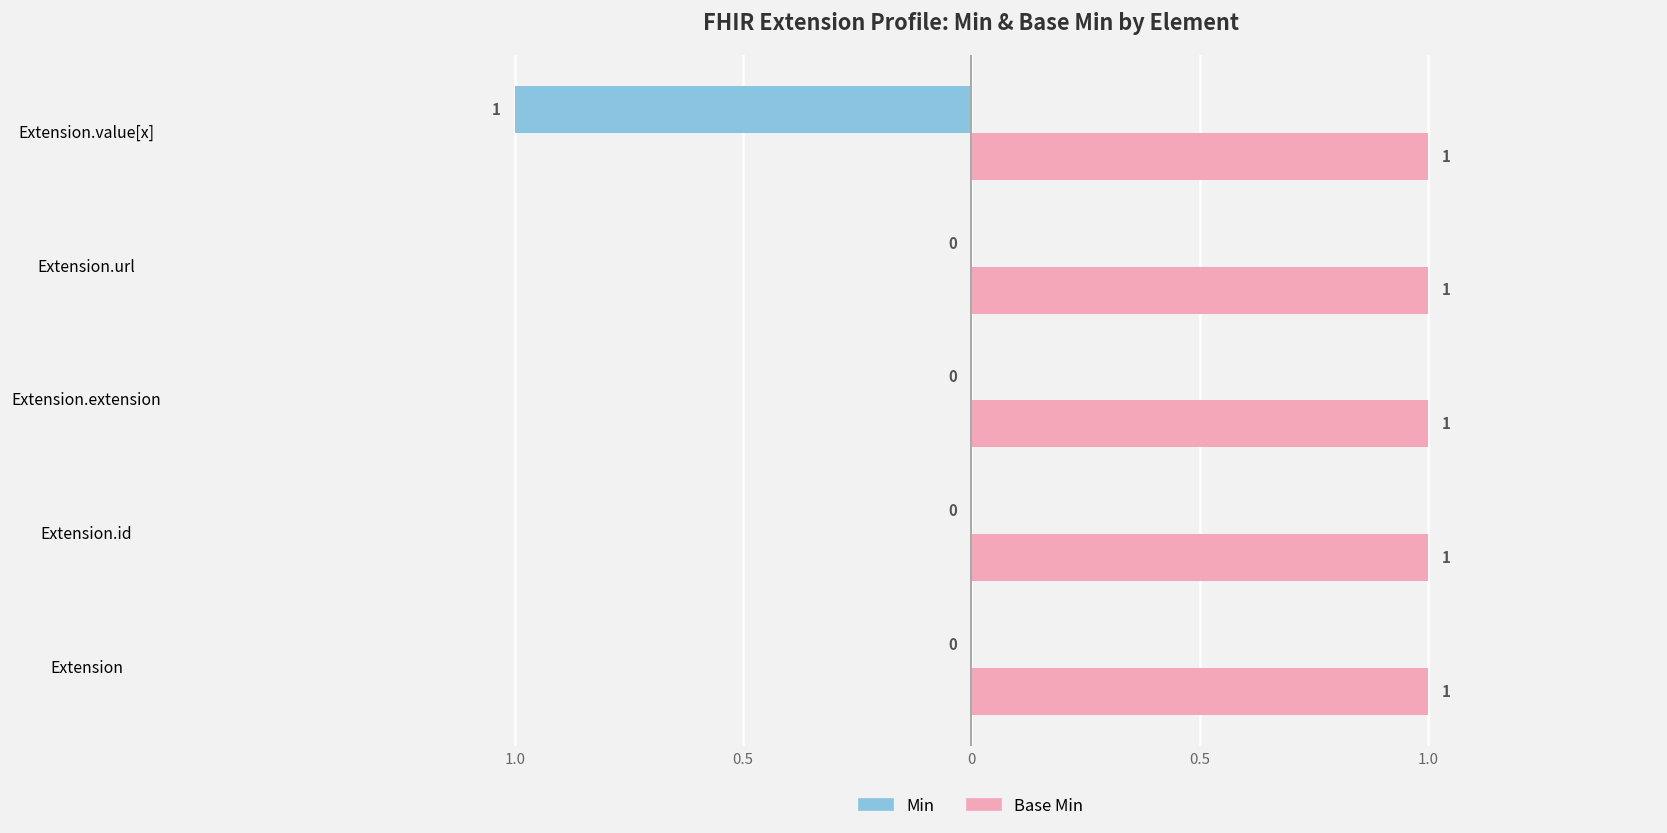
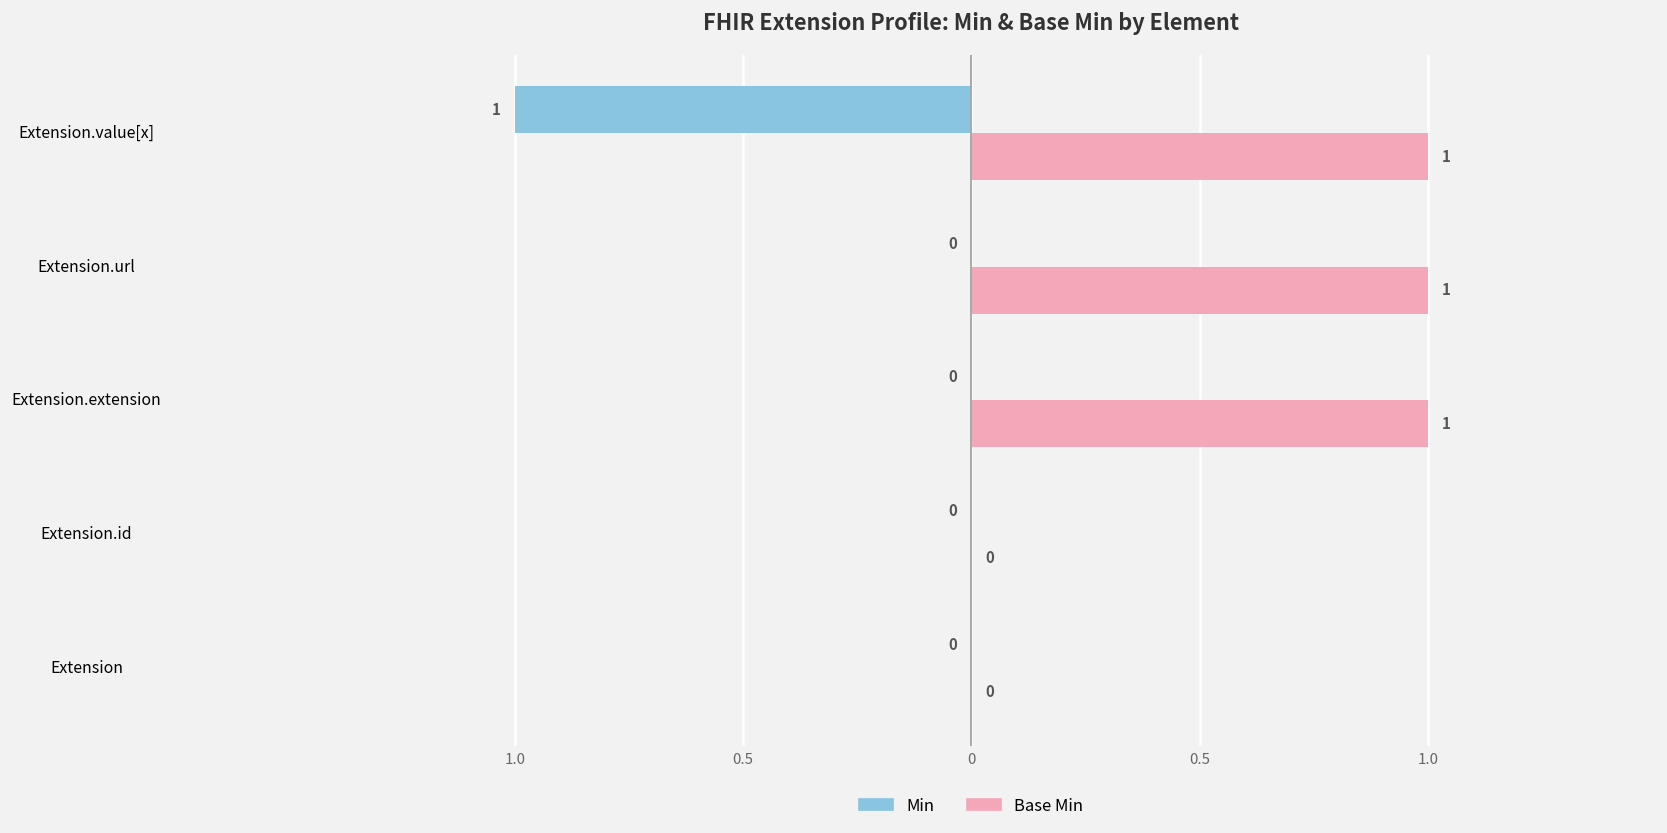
  {
    "Min": {
      "Extension.url": 0,
      "Extension.extension": 0,
      "Extension.id": 0,
      "Extension": 0
    },
    "Base Min": {
      "Extension.value[x]": 1,
      "Extension.url": 1,
      "Extension.extension": 1,
-     "Extension.id": 1,
-     "Extension": 1
+     "Extension.id": 0,
+     "Extension": 0
    }
  }
